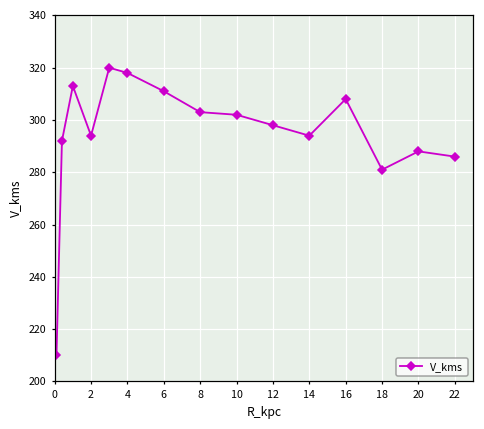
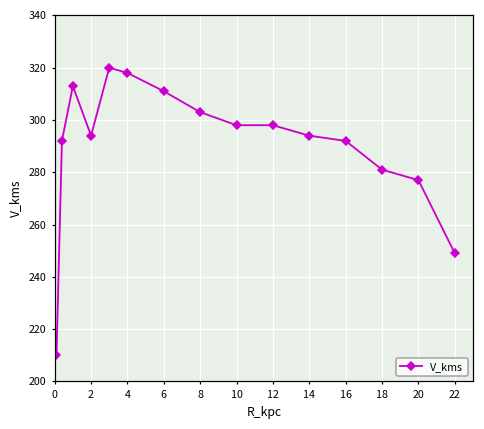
  {
    "2": 294,
    "4": 318,
    "6": 311,
    "8": 303,
-   "10": 302,
+   "10": 298,
    "12": 298,
    "14": 294,
-   "16": 308,
+   "16": 292,
    "18": 281,
-   "20": 288,
-   "22": 286
+   "20": 277,
+   "22": 249
  }
